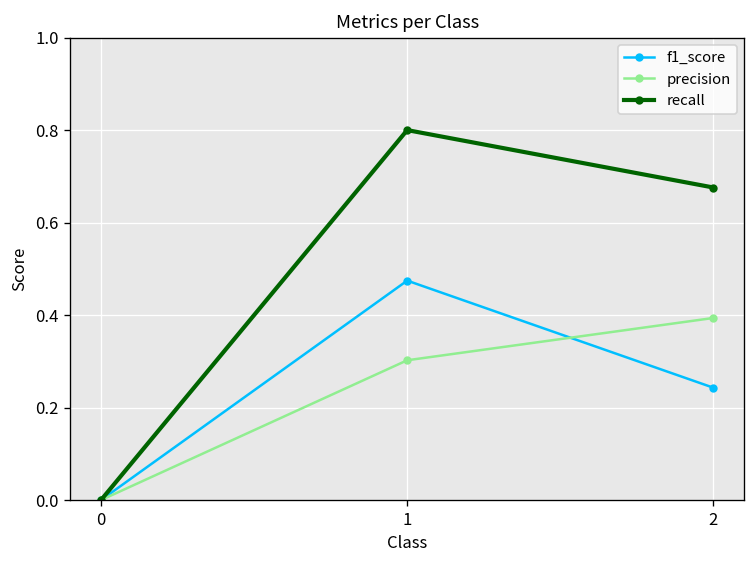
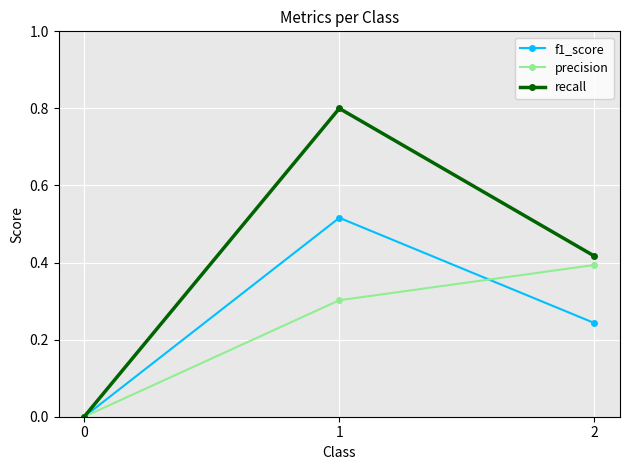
  {
    "f1_score": {
-     "1": 0.47,
+     "1": 0.52,
      "2": 0.24
    },
    "precision": {
      "1": 0.30,
      "2": 0.39
    },
    "recall": {
      "1": 0.80,
-     "2": 0.68
+     "2": 0.42
    }
  }
